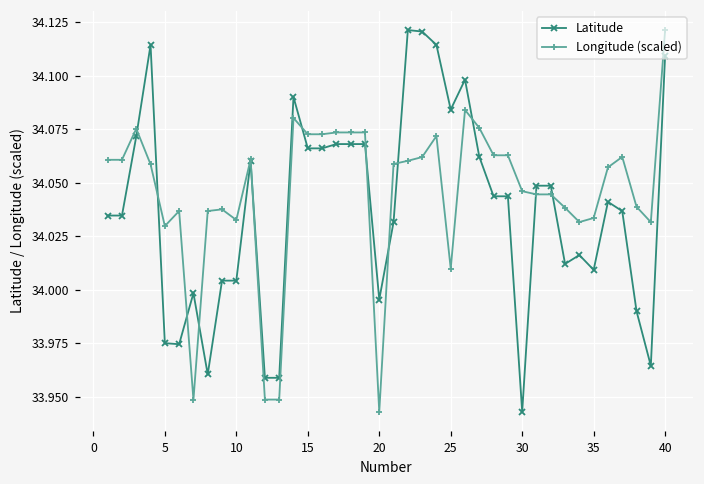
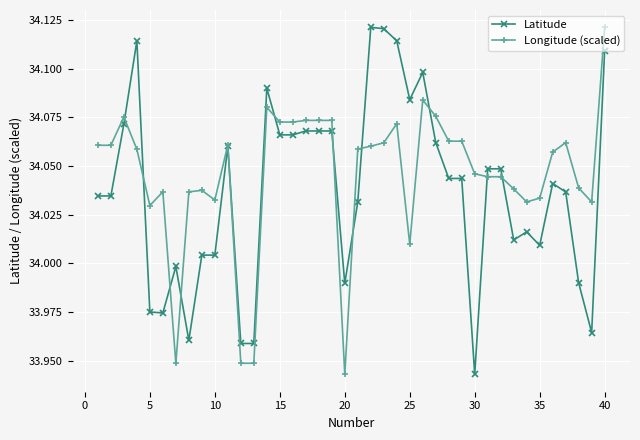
  {
    "Latitude": {
      "5": 33.975,
      "10": 34.004,
      "15": 34.066,
-     "20": 33.995,
+     "20": 33.990,
      "25": 34.084,
      "30": 33.943,
      "35": 34.009
    },
    "Longitude (scaled)": {
      "5": 34.030,
      "10": 34.033,
      "15": 34.073,
      "20": 33.943,
      "25": 34.010,
      "30": 34.046,
      "35": 34.033
    }
  }
